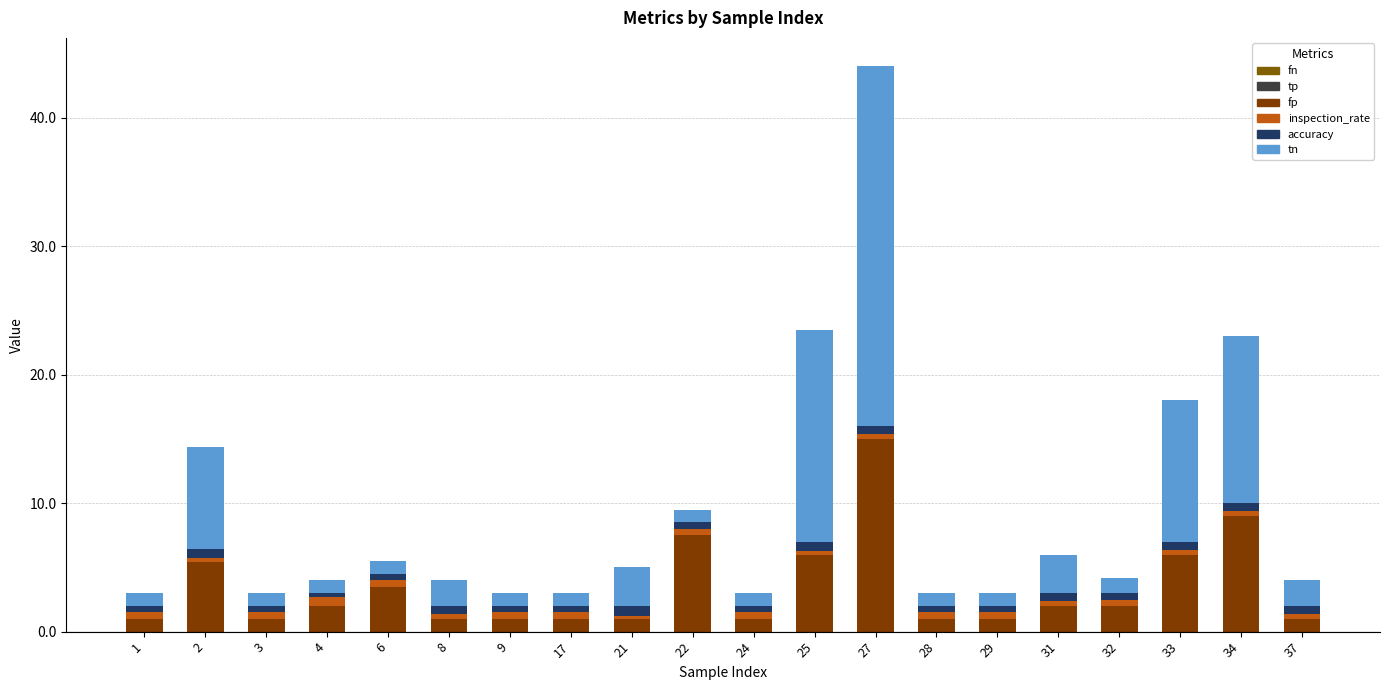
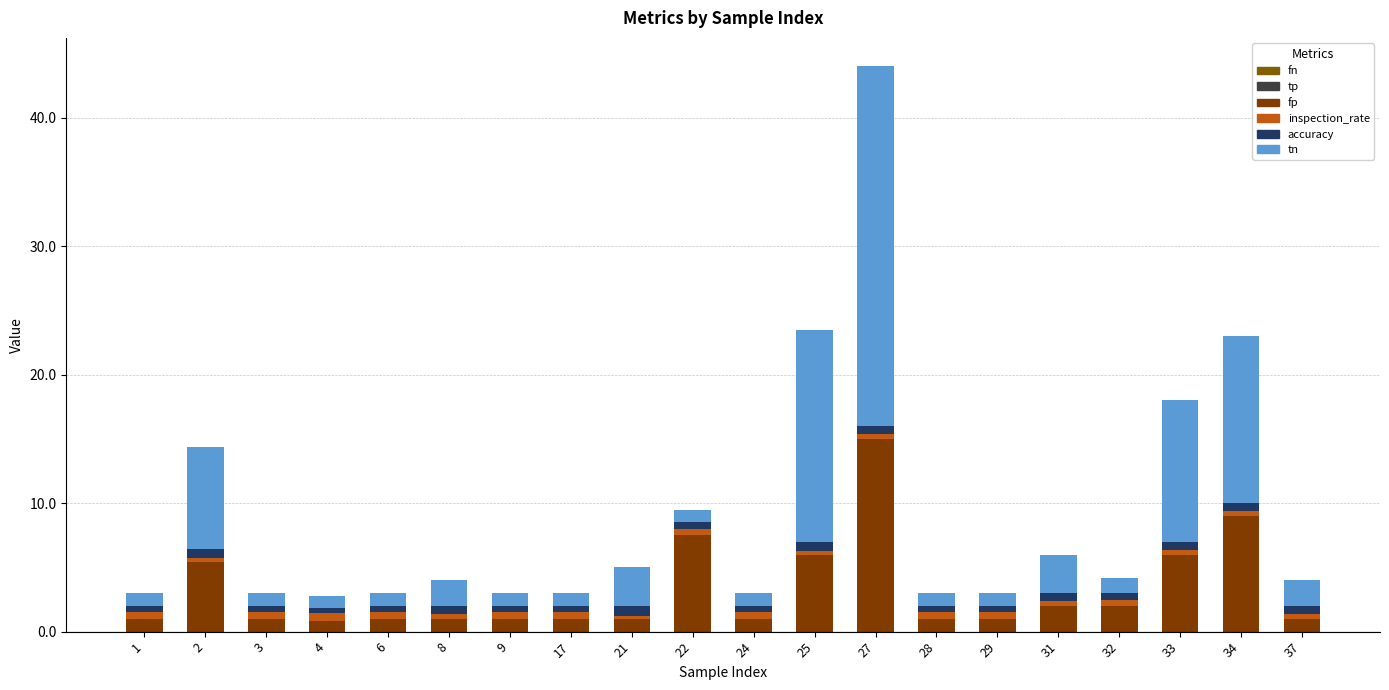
  {
    "fp": {
      "1": 1.0,
      "2": 5.4,
      "3": 1.0,
-     "4": 2.0,
-     "6": 3.5,
+     "4": 0.8,
+     "6": 1.0,
      "8": 1.0,
      "9": 1.0,
      "17": 1.0,
      "21": 1.0,
      "22": 7.5,
      "24": 1.0,
      "25": 6.0,
      "27": 15.0,
      "28": 1.0,
      "29": 1.0,
      "31": 2.0,
      "32": 2.0,
      "33": 6.0,
      "34": 9.0,
      "37": 1.0
    },
    "inspection_rate": {
      "1": 0.5,
      "2": 0.3,
      "3": 0.5,
      "4": 0.7,
      "6": 0.5,
      "8": 0.3,
      "9": 0.5,
      "17": 0.5,
      "21": 0.3,
      "22": 0.5,
      "24": 0.5,
      "25": 0.3,
      "27": 0.3,
      "28": 0.5,
      "29": 0.5,
      "31": 0.4,
      "32": 0.5,
      "33": 0.4,
      "34": 0.4,
      "37": 0.3
    },
    "tn": {
      "1": 1.0,
      "2": 8.0,
      "3": 1.0,
      "4": 1.0,
      "6": 1.0,
      "8": 2.0,
      "9": 1.0,
      "17": 1.0,
      "21": 3.0,
      "22": 1.0,
      "24": 1.0,
      "25": 16.5,
      "27": 28.0,
      "28": 1.0,
      "29": 1.0,
      "31": 3.0,
      "32": 1.2,
      "33": 11.0,
      "34": 13.0,
      "37": 2.0
    }
  }
